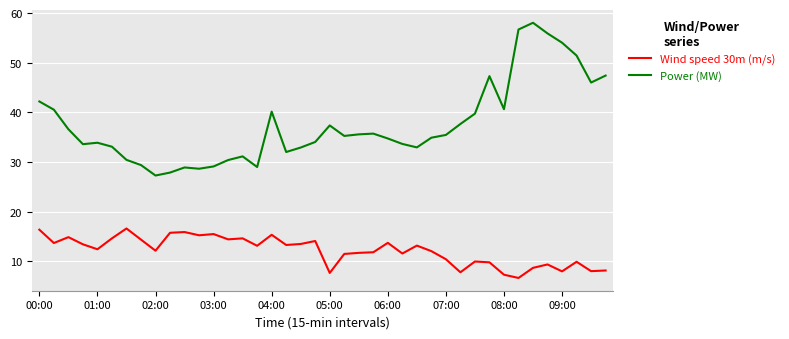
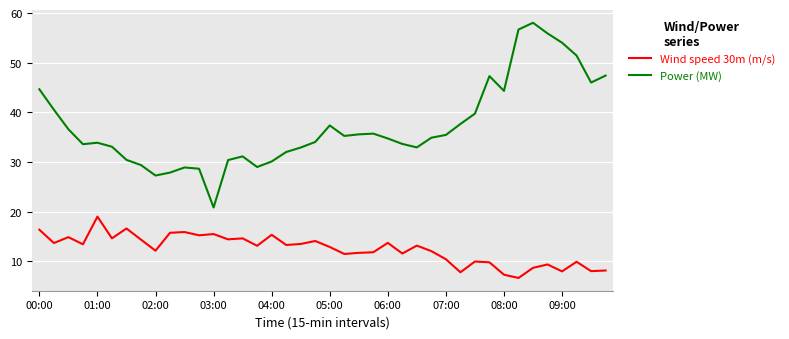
  {
    "Wind speed 30m (m/s)": {
      "00:00": 16,
-     "01:00": 12,
+     "01:00": 19,
      "02:00": 12,
      "03:00": 16,
      "04:00": 15,
-     "05:00": 8,
+     "05:00": 13,
      "06:00": 14,
      "07:00": 10,
      "08:00": 7,
      "09:00": 8
    },
    "Power (MW)": {
-     "00:00": 42,
+     "00:00": 45,
      "01:00": 34,
      "02:00": 27,
-     "03:00": 29,
-     "04:00": 40,
+     "03:00": 21,
+     "04:00": 30,
      "05:00": 37,
      "06:00": 35,
      "07:00": 35,
-     "08:00": 41,
+     "08:00": 44,
      "09:00": 54
    }
  }
